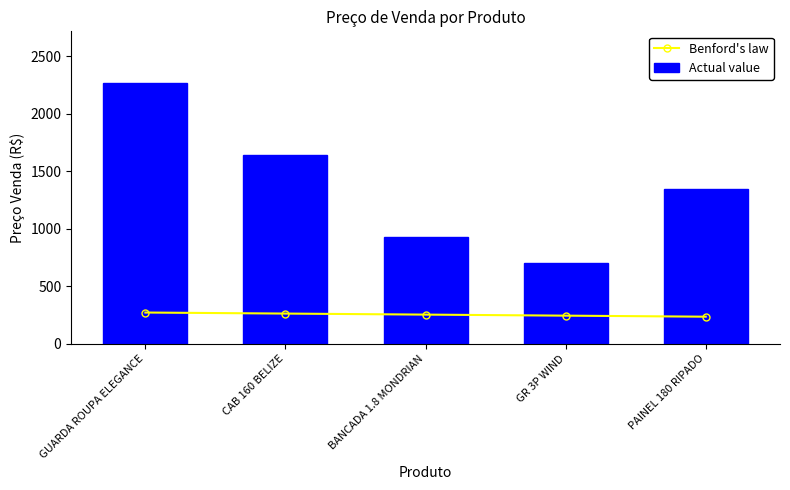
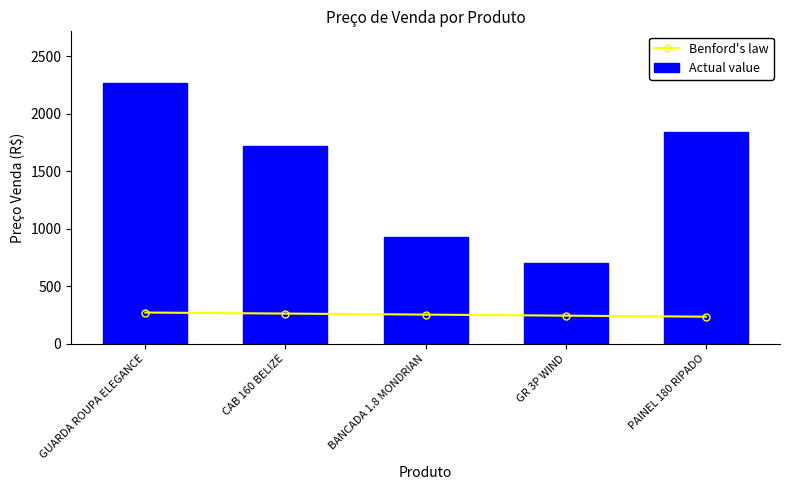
  {
    "Actual value": {
      "GUARDA ROUPA ELEGANCE": 2270,
-     "CAB 160 BELIZE": 1640,
+     "CAB 160 BELIZE": 1720,
      "BANCADA 1.8 MONDRIAN": 920,
      "GR 3P WIND": 700,
-     "PAINEL 180 RIPADO": 1340
+     "PAINEL 180 RIPADO": 1840
    },
    "Benford's law": {
      "GUARDA ROUPA ELEGANCE": 270,
      "CAB 160 BELIZE": 260,
      "BANCADA 1.8 MONDRIAN": 250,
      "GR 3P WIND": 240,
      "PAINEL 180 RIPADO": 240
    }
  }
